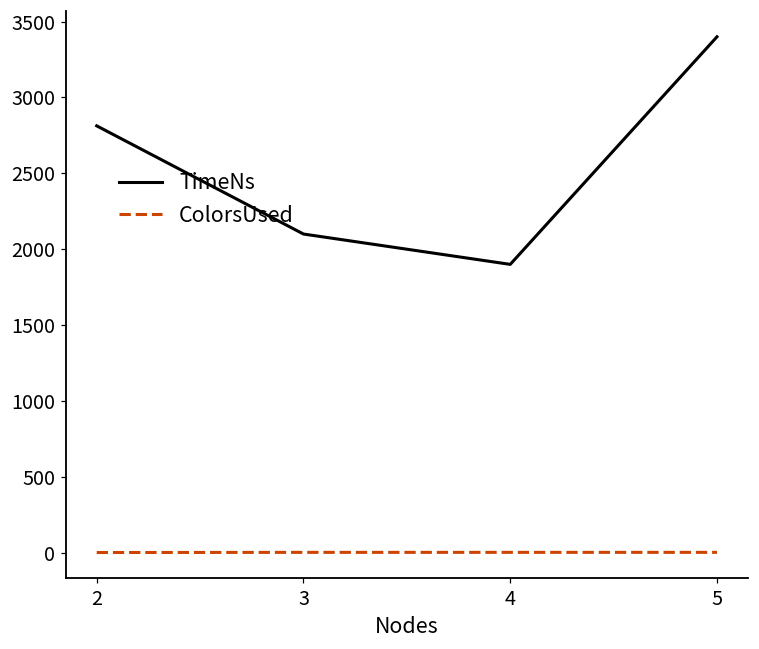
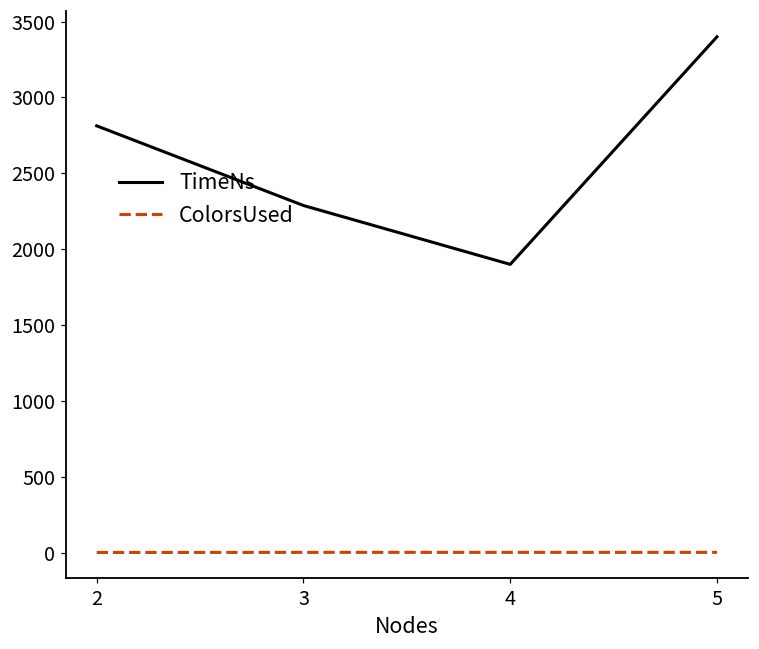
  {
    "TimeNs": {
      "2": 2810,
-     "3": 2100,
+     "3": 2290,
      "4": 1900,
      "5": 3400
    },
    "ColorsUsed": {
      "2": 0,
      "3": 0,
      "4": 0,
      "5": 0
    }
  }
